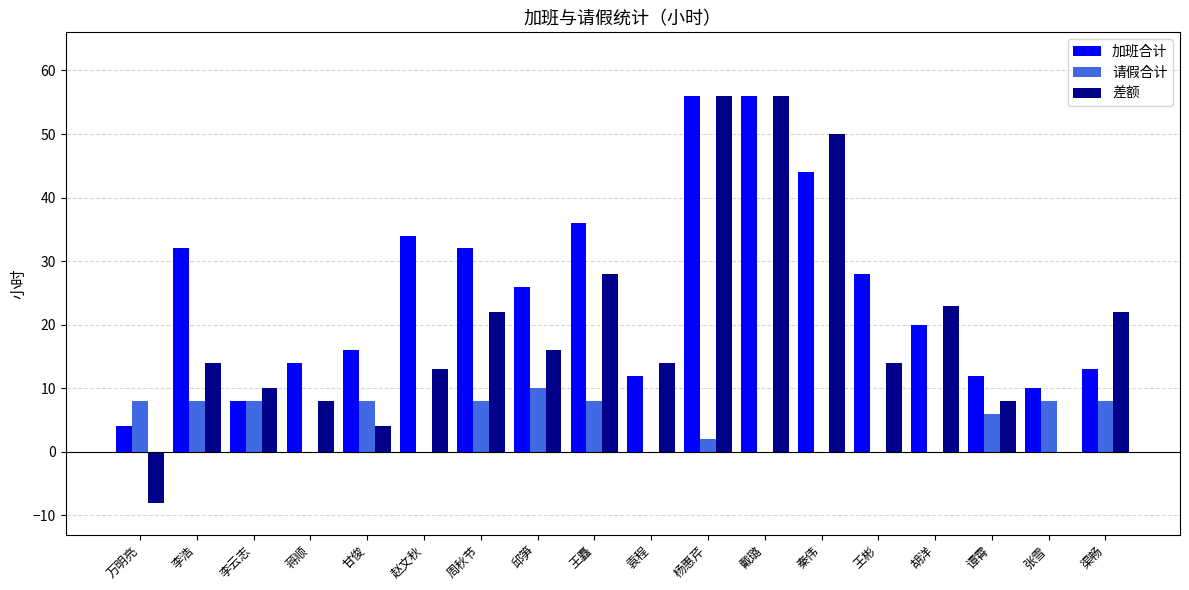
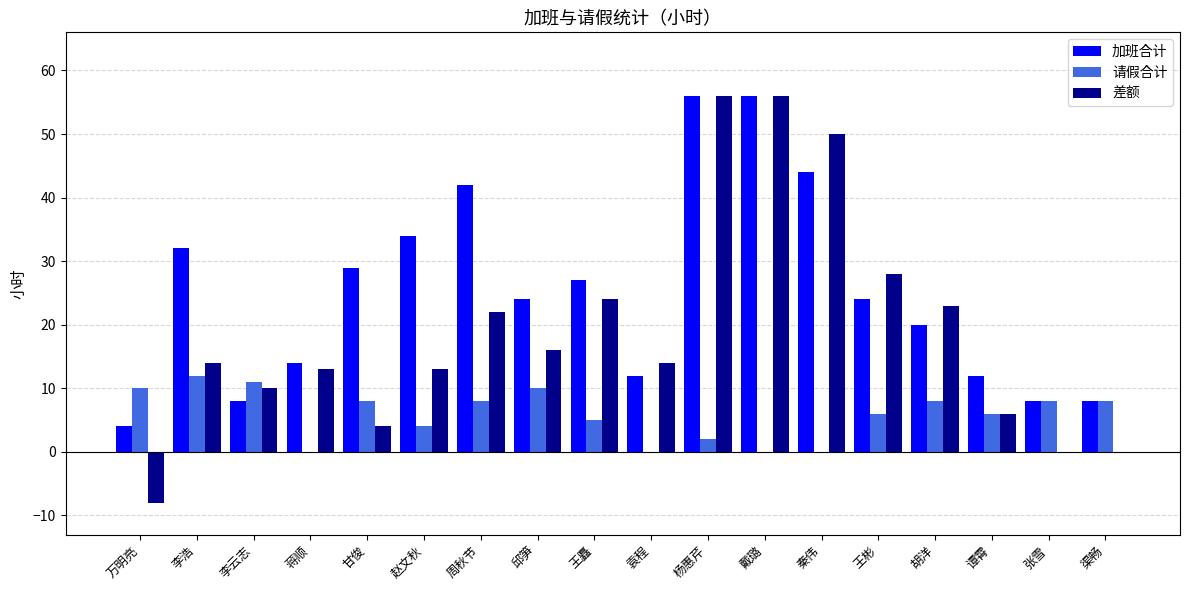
  {
    "加班合计": {
      "万明亮": 4,
      "李浩": 32,
      "李云志": 8,
      "蒋顺": 14,
-     "甘俊": 16,
+     "甘俊": 29,
      "赵文秋": 34,
-     "周秋节": 32,
-     "邱笋": 26,
-     "王矗": 36,
+     "周秋节": 42,
+     "邱笋": 24,
+     "王矗": 27,
      "袁程": 12,
      "杨惠芹": 56,
      "戴璐": 56,
      "秦伟": 44,
-     "王彬": 28,
+     "王彬": 24,
      "胡洋": 20,
      "谭霄": 12,
-     "张雪": 10,
-     "渠畅": 13
+     "张雪": 8,
+     "渠畅": 8
    },
    "请假合计": {
-     "万明亮": 8,
-     "李浩": 8,
-     "李云志": 8,
+     "万明亮": 10,
+     "李浩": 12,
+     "李云志": 11,
      "蒋顺": 0,
      "甘俊": 8,
-     "赵文秋": 0,
+     "赵文秋": 4,
      "周秋节": 8,
      "邱笋": 10,
-     "王矗": 8,
+     "王矗": 5,
      "袁程": 0,
      "杨惠芹": 2,
      "戴璐": 0,
      "秦伟": 0,
-     "王彬": 0,
-     "胡洋": 0,
+     "王彬": 6,
+     "胡洋": 8,
      "谭霄": 6,
      "张雪": 8,
      "渠畅": 8
    },
    "差额": {
      "万明亮": -8,
      "李浩": 14,
      "李云志": 10,
-     "蒋顺": 8,
+     "蒋顺": 13,
      "甘俊": 4,
      "赵文秋": 13,
      "周秋节": 22,
      "邱笋": 16,
-     "王矗": 28,
+     "王矗": 24,
      "袁程": 14,
      "杨惠芹": 56,
      "戴璐": 56,
      "秦伟": 50,
-     "王彬": 14,
+     "王彬": 28,
      "胡洋": 23,
-     "谭霄": 8,
+     "谭霄": 6,
      "张雪": 0,
-     "渠畅": 22
+     "渠畅": 0
    }
  }
